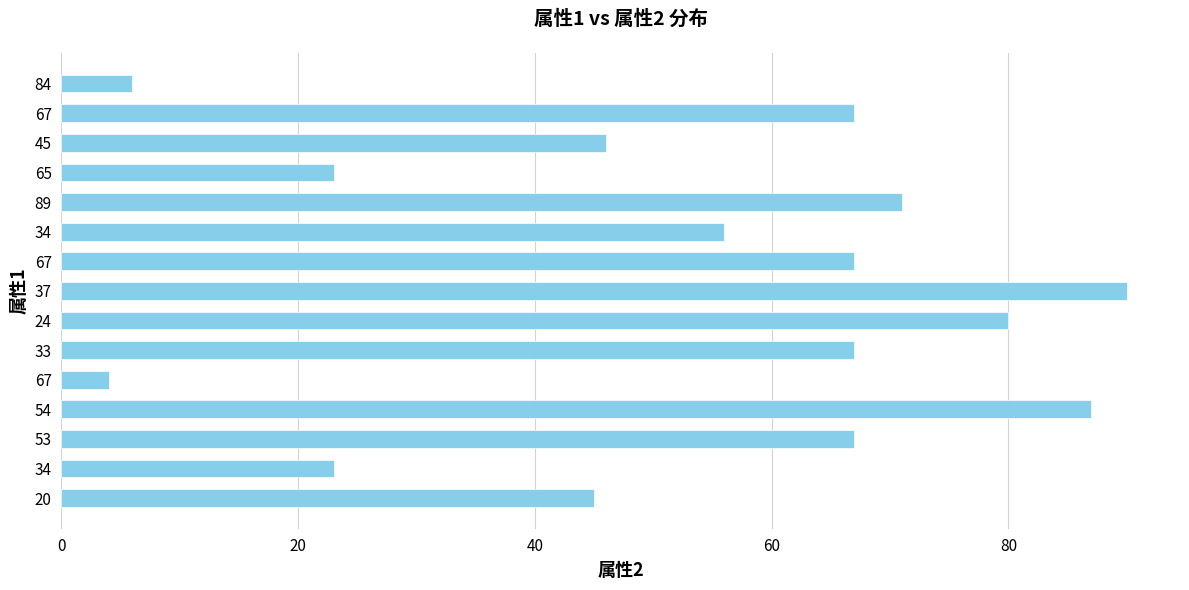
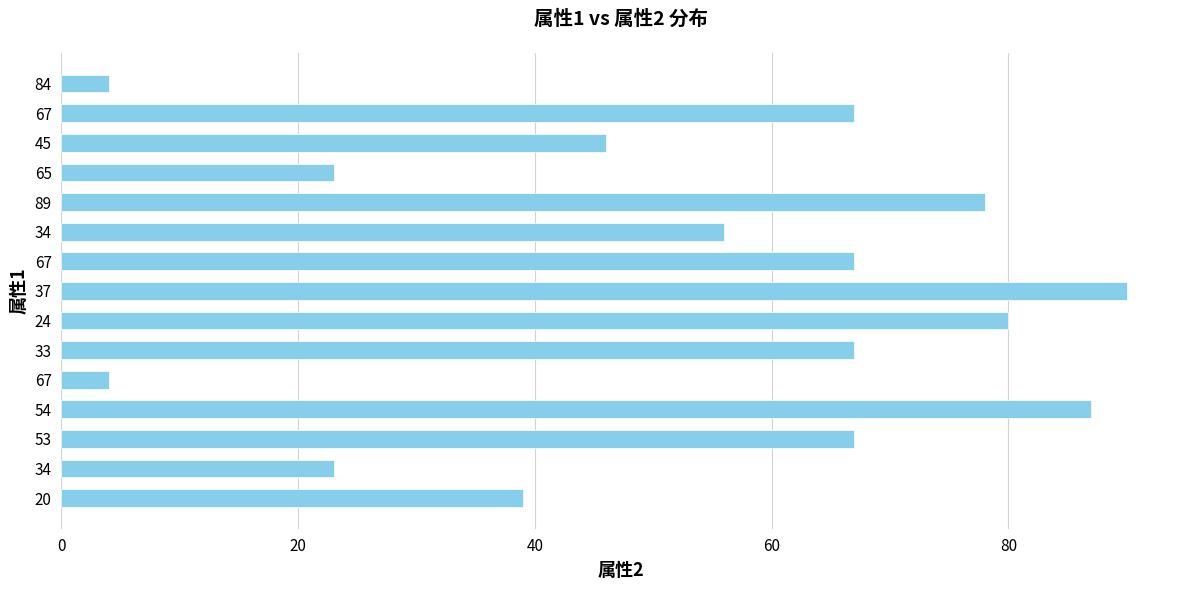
  {
-   "84": 6,
+   "84": 4,
    "45": 46,
    "65": 23,
-   "89": 71,
+   "89": 78,
    "37": 90,
    "24": 80,
    "33": 67,
    "54": 87,
    "53": 67,
-   "20": 45
+   "20": 39
  }
